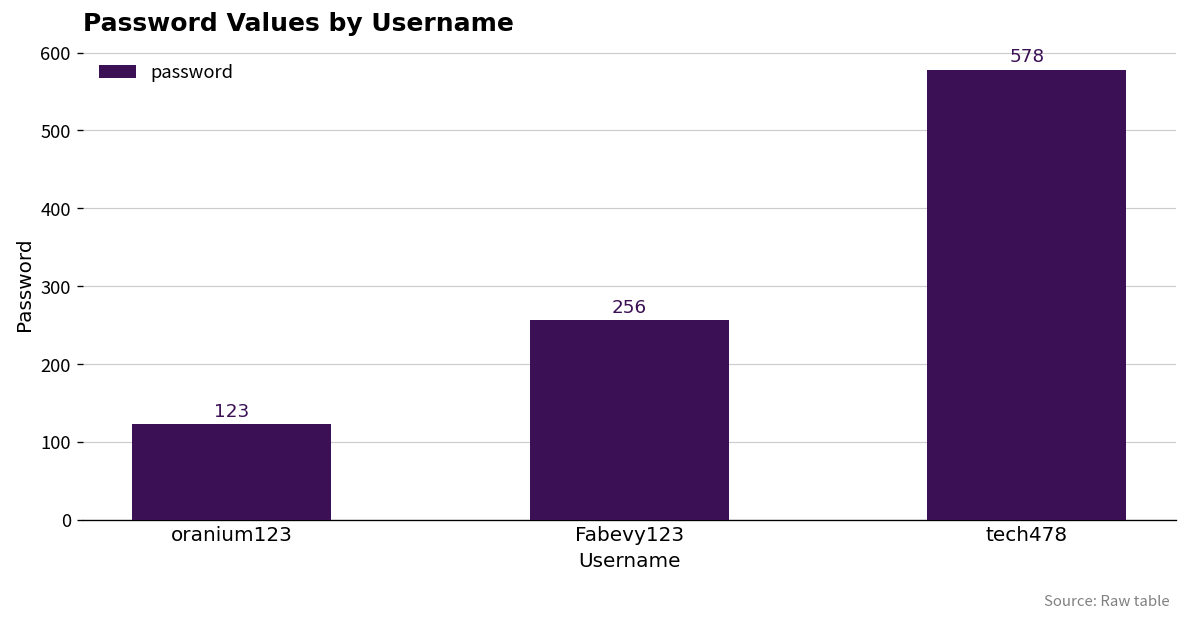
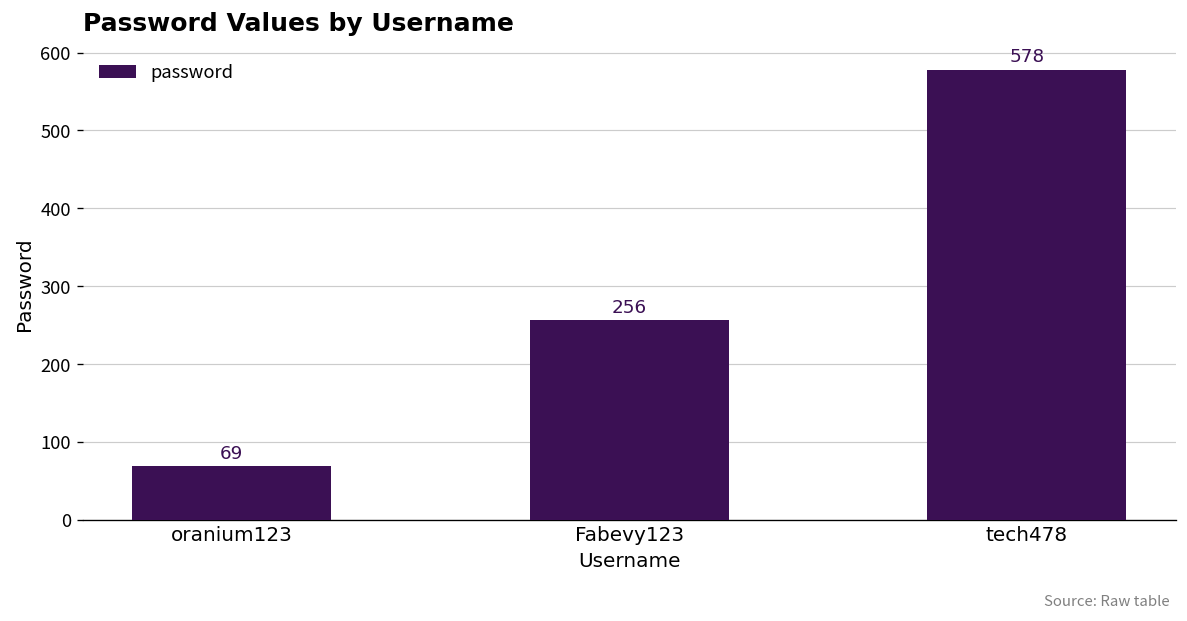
  {
-   "oranium123": 123,
+   "oranium123": 69,
    "Fabevy123": 256,
    "tech478": 578
  }
